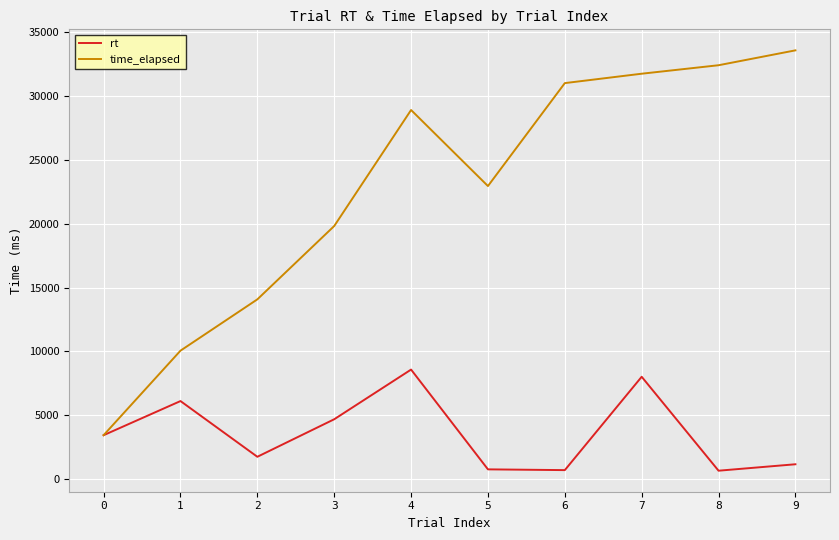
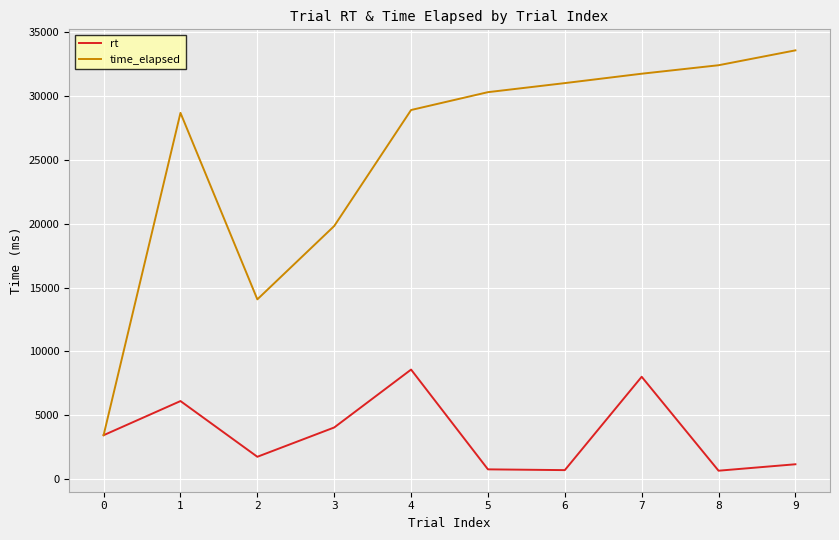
  {
    "rt": {
      "1": 6100,
      "2": 1800,
-     "3": 4700,
+     "3": 4000,
      "4": 8600,
      "5": 800,
      "6": 700,
      "7": 8000,
      "8": 700,
      "9": 1200
    },
    "time_elapsed": {
-     "1": 10100,
+     "1": 28700,
      "2": 14100,
      "3": 19800,
      "4": 28900,
-     "5": 23000,
+     "5": 30300,
      "6": 31000,
      "7": 31800,
      "8": 32400,
      "9": 33600
    }
  }
